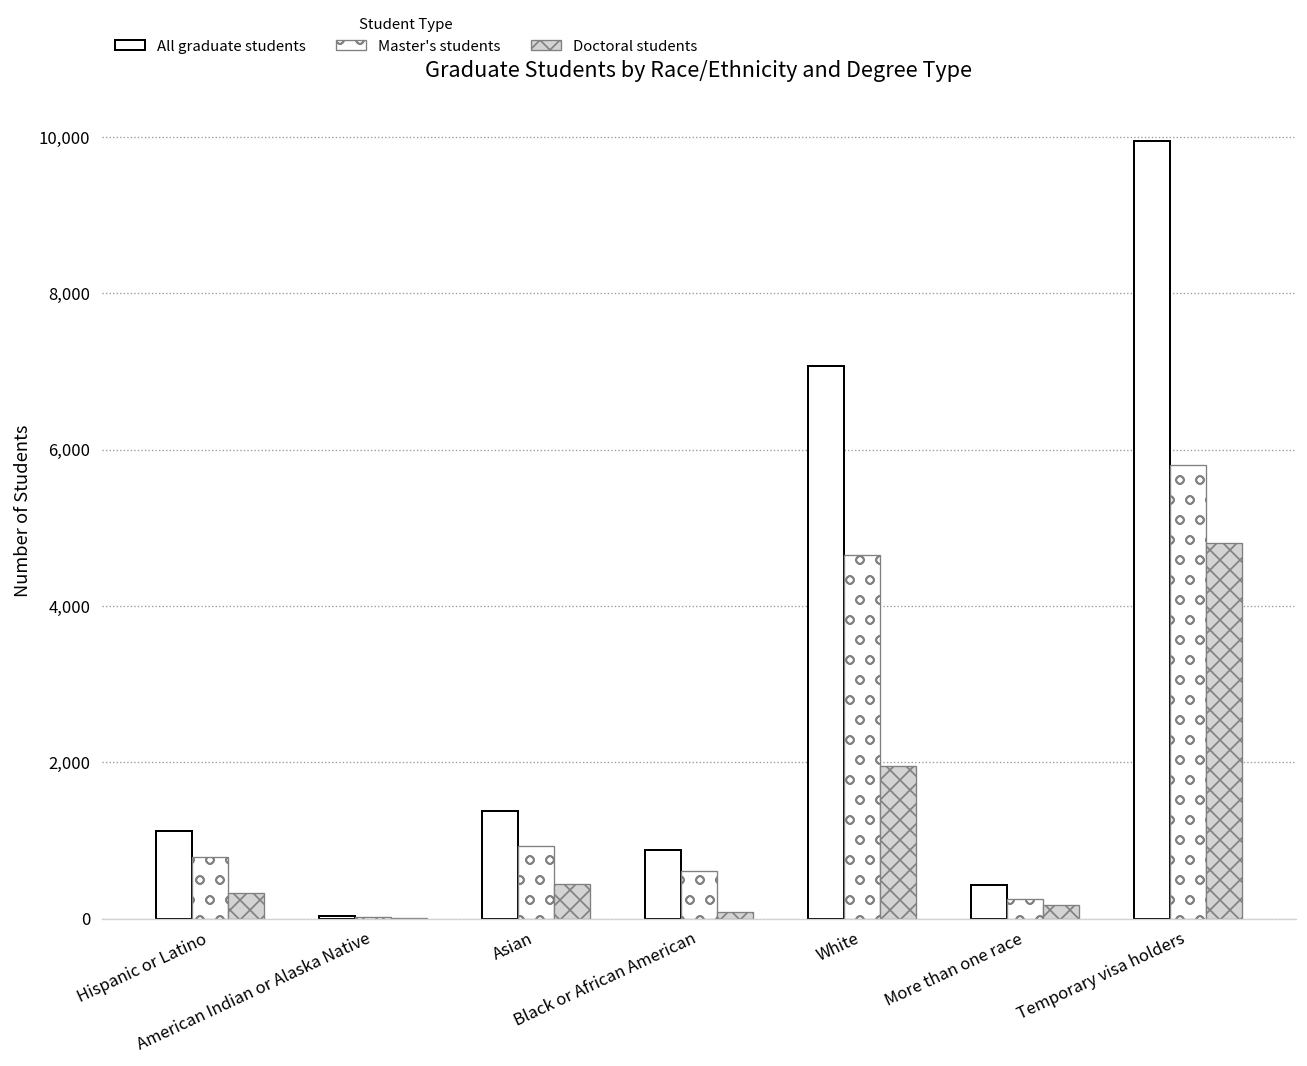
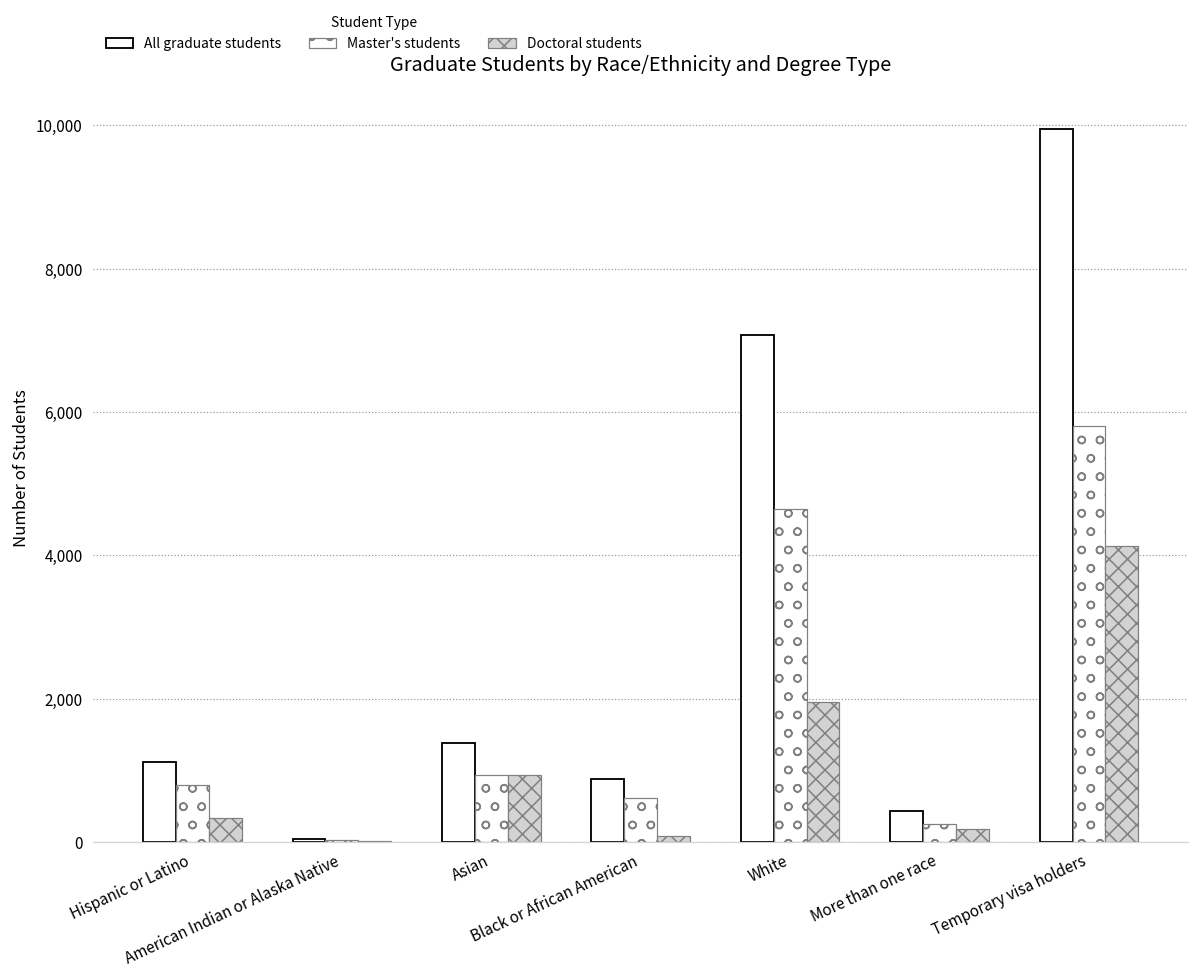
  {
    "Doctoral students": {
      "Hispanic or Latino": "300",
-     "Asian": "400",
+     "Asian": "900",
      "Black or African American": "100",
      "White": "2,000",
      "More than one race": "200",
-     "Temporary visa holders": "4,800"
+     "Temporary visa holders": "4,100"
    }
  }
